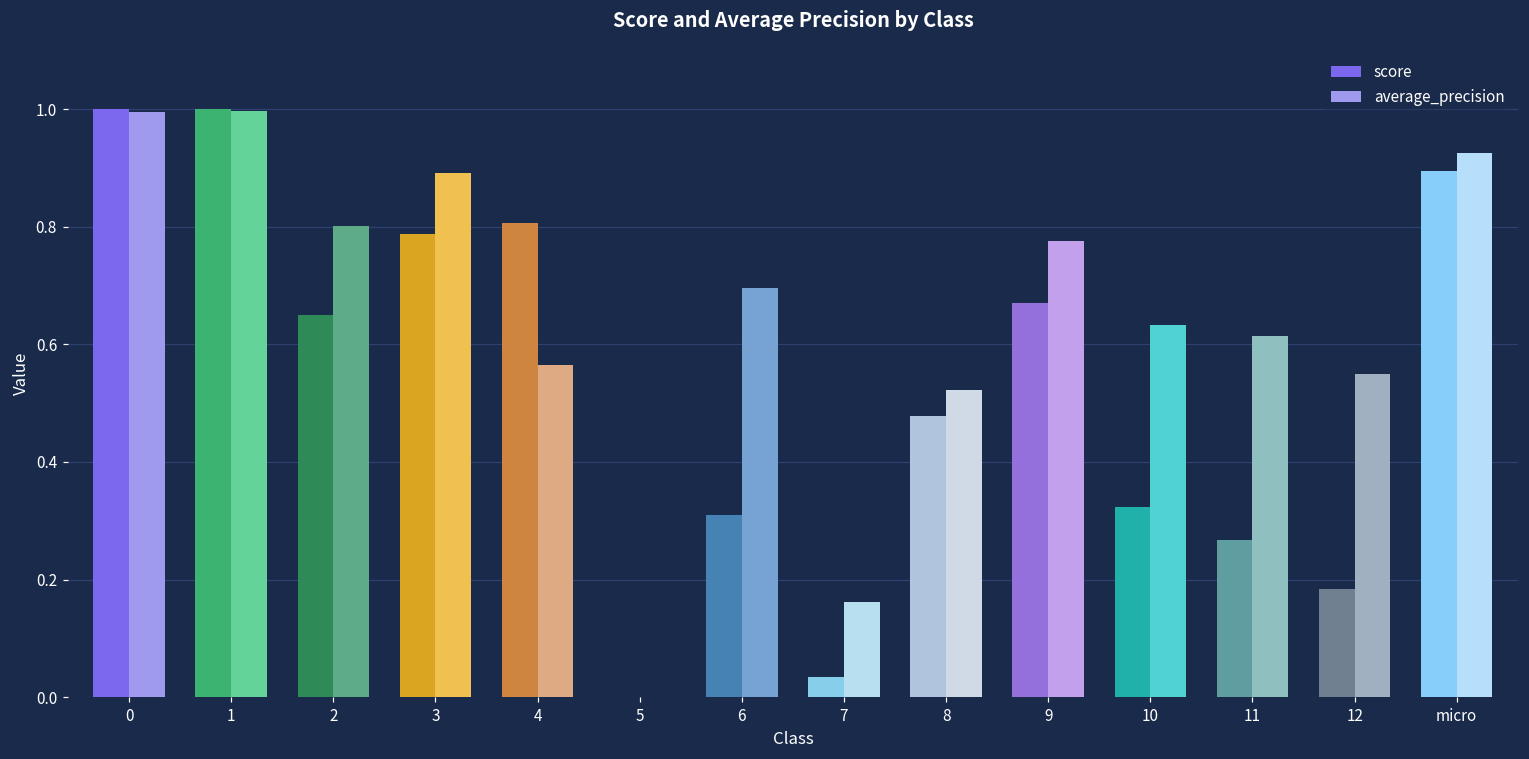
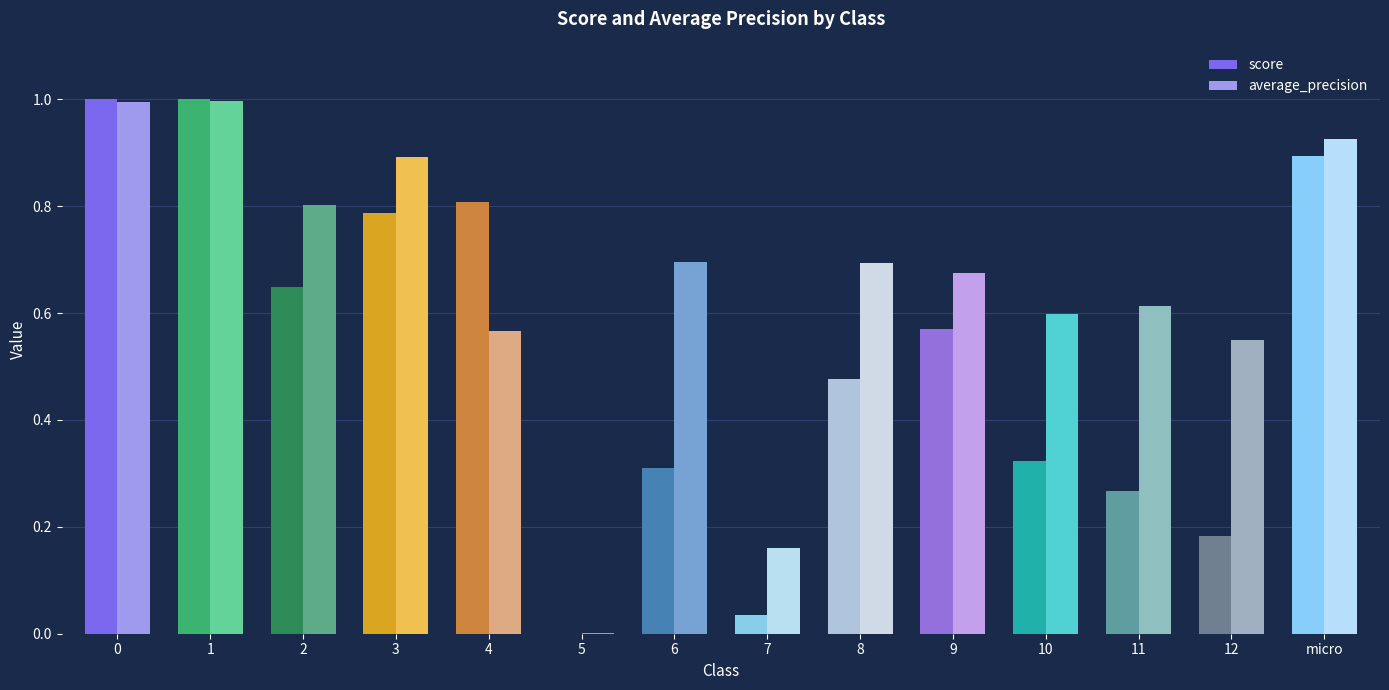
  {
    "score": {
      "0": 1.00,
      "1": 1.00,
      "2": 0.65,
      "3": 0.79,
      "4": 0.81,
      "6": 0.31,
      "7": 0.03,
      "8": 0.48,
-     "9": 0.67,
+     "9": 0.57,
      "10": 0.32,
      "11": 0.27,
      "12": 0.18,
      "micro": 0.89
    },
    "average_precision": {
      "0": 1.00,
      "1": 1.00,
      "2": 0.80,
      "3": 0.89,
      "4": 0.57,
      "6": 0.70,
      "7": 0.16,
-     "8": 0.52,
-     "9": 0.78,
-     "10": 0.63,
+     "8": 0.69,
+     "9": 0.67,
+     "10": 0.60,
      "11": 0.61,
      "12": 0.55,
      "micro": 0.93
    }
  }
